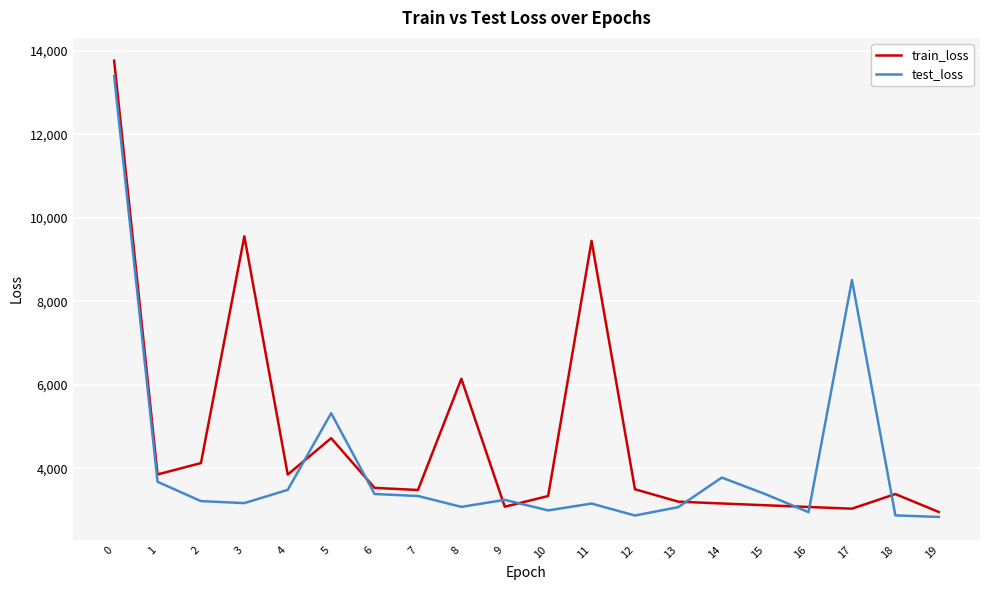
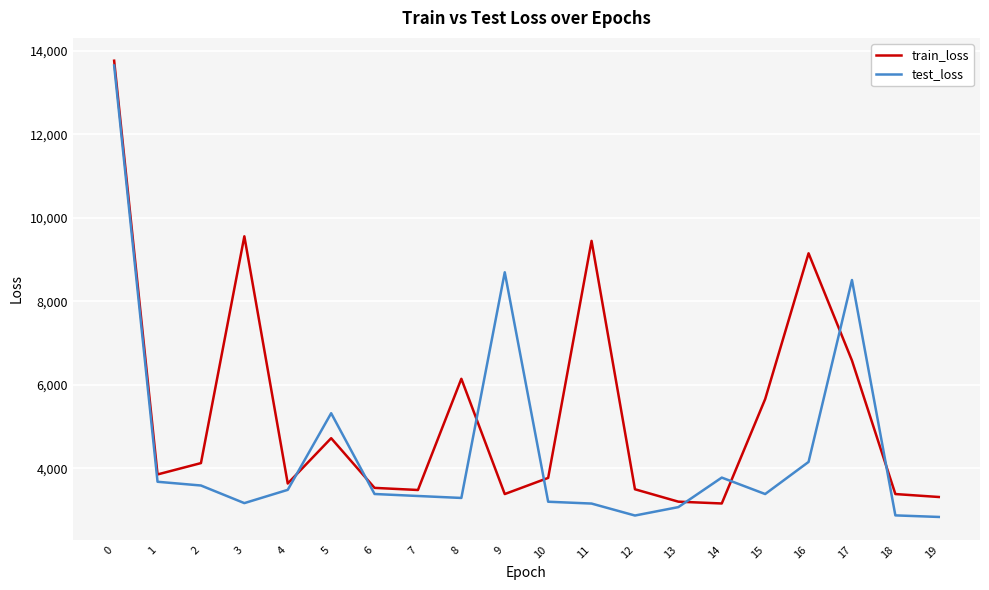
  {
    "train_loss": {
      "0": "13,800",
      "1": "3,900",
      "2": "4,100",
      "3": "9,600",
-     "4": "3,900",
+     "4": "3,600",
      "5": "4,700",
      "6": "3,500",
      "7": "3,500",
      "8": "6,100",
-     "9": "3,100",
-     "10": "3,300",
+     "9": "3,400",
+     "10": "3,800",
      "11": "9,400",
      "12": "3,500",
      "13": "3,200",
      "14": "3,200",
-     "15": "3,100",
-     "16": "3,100",
-     "17": "3,000",
+     "15": "5,700",
+     "16": "9,200",
+     "17": "6,600",
      "18": "3,400",
-     "19": "3,000"
+     "19": "3,300"
    },
    "test_loss": {
-     "0": "13,400",
+     "0": "13,600",
      "1": "3,700",
-     "2": "3,200",
+     "2": "3,600",
      "3": "3,200",
      "4": "3,500",
      "5": "5,300",
      "6": "3,400",
      "7": "3,300",
-     "8": "3,100",
-     "9": "3,200",
-     "10": "3,000",
+     "8": "3,300",
+     "9": "8,700",
+     "10": "3,200",
      "11": "3,200",
      "12": "2,900",
      "13": "3,100",
      "14": "3,800",
      "15": "3,400",
-     "16": "3,000",
+     "16": "4,200",
      "17": "8,500",
      "18": "2,900",
      "19": "2,800"
    }
  }
